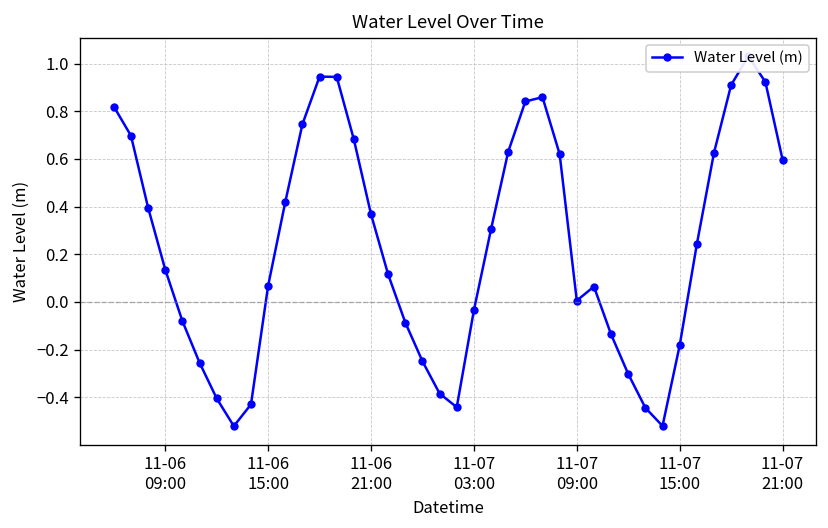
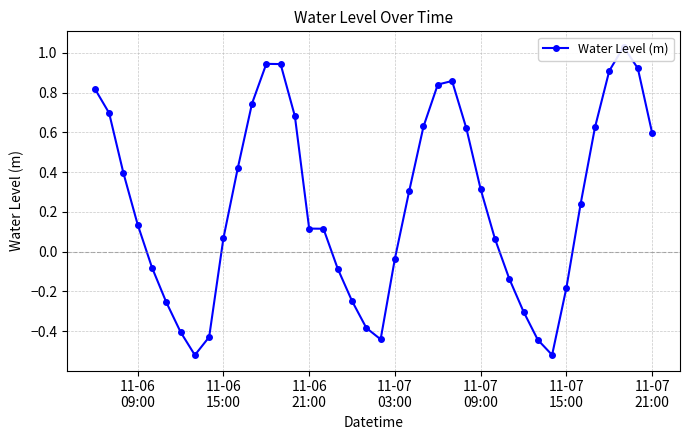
  {
    "11-06 09:00": 0.14,
    "11-06 15:00": 0.07,
-   "11-06 21:00": 0.37,
+   "11-06 21:00": 0.12,
    "11-07 03:00": -0.03,
-   "11-07 09:00": 0.01,
+   "11-07 09:00": 0.31,
    "11-07 15:00": -0.18,
    "11-07 21:00": 0.60
  }
